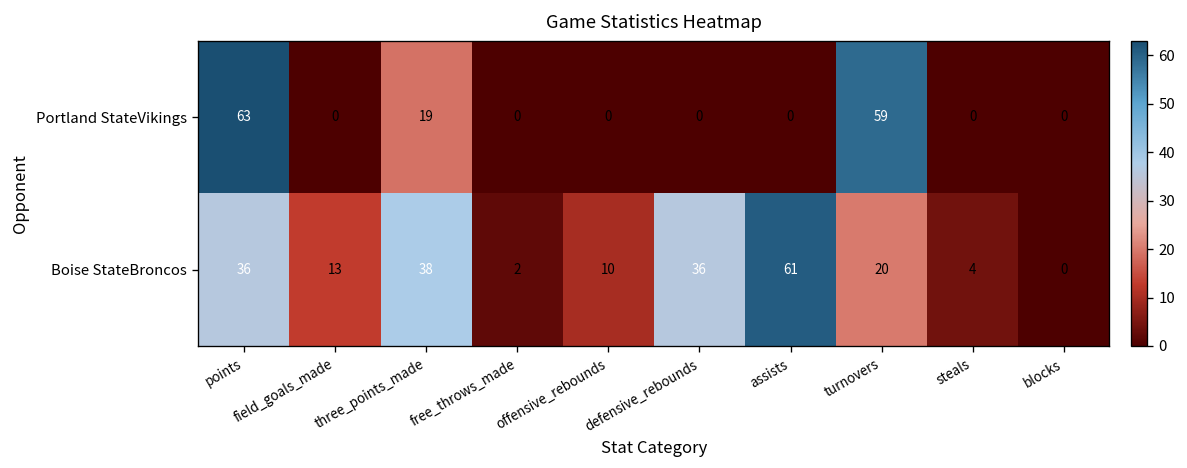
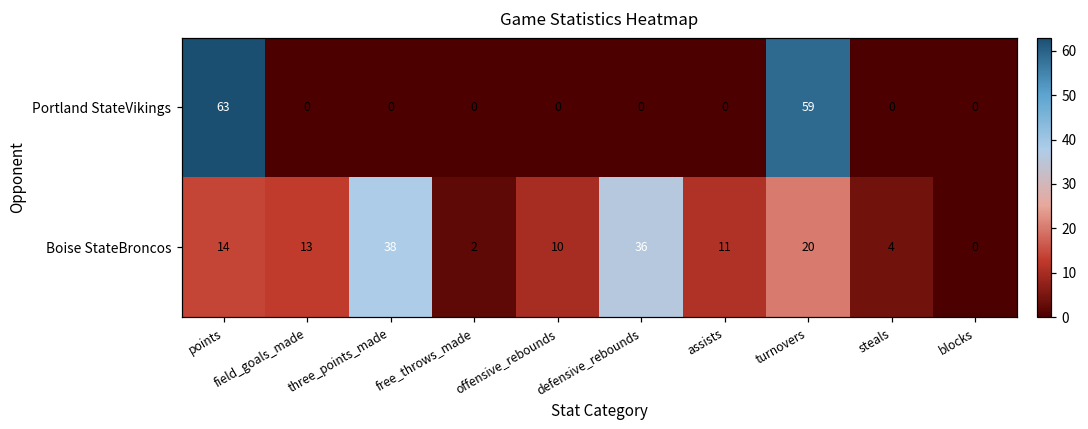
  {
    "Portland StateVikings": {
      "points": 63,
      "field_goals_made": 0,
-     "three_points_made": 19,
+     "three_points_made": 0,
      "free_throws_made": 0,
      "offensive_rebounds": 0,
      "defensive_rebounds": 0,
      "assists": 0,
      "turnovers": 59,
      "steals": 0,
      "blocks": 0
    },
    "Boise StateBroncos": {
-     "points": 36,
+     "points": 14,
      "field_goals_made": 13,
      "three_points_made": 38,
      "free_throws_made": 2,
      "offensive_rebounds": 10,
      "defensive_rebounds": 36,
-     "assists": 61,
+     "assists": 11,
      "turnovers": 20,
      "steals": 4,
      "blocks": 0
    }
  }
